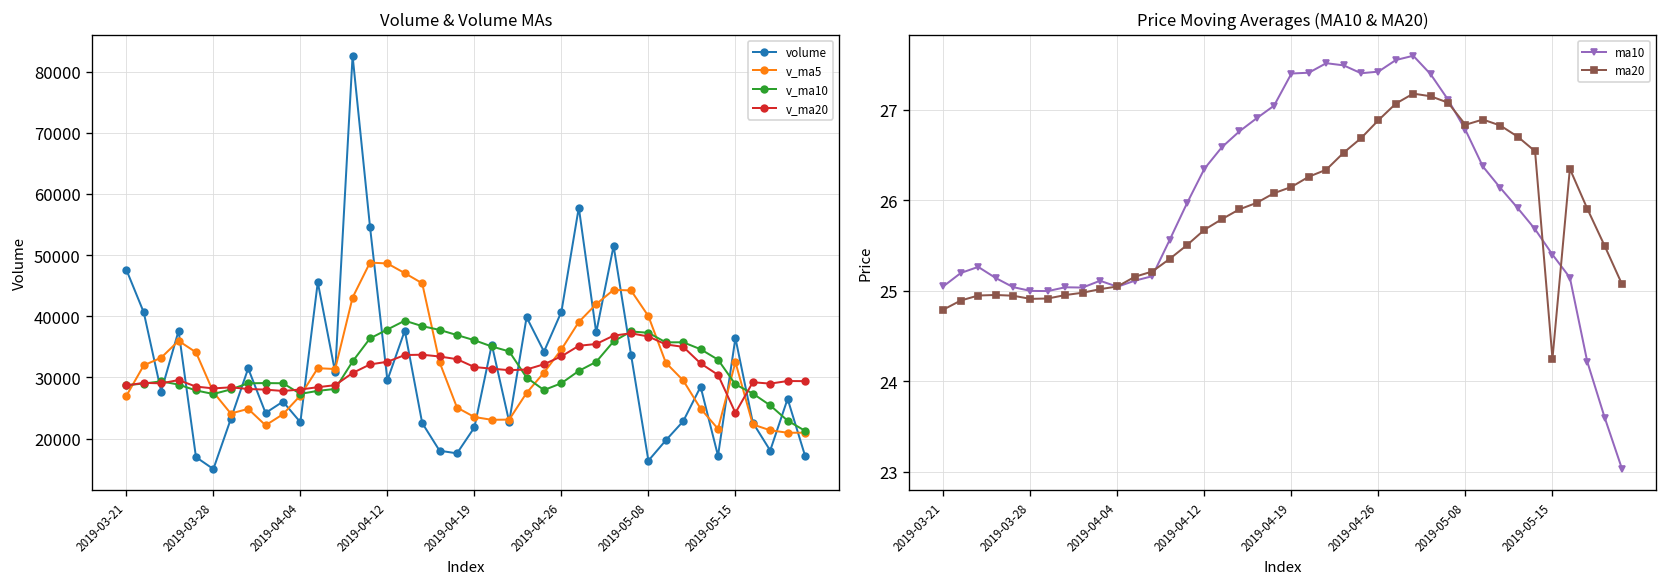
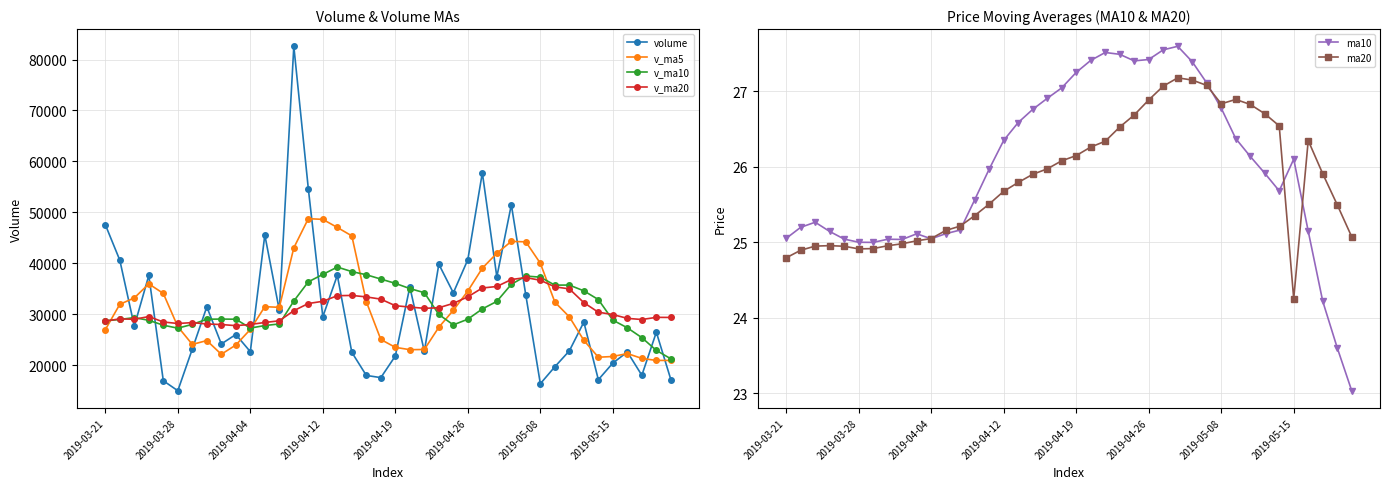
  {
    "Volume & Volume MAs": {
      "volume": {
        "2019-03-21": 48000,
        "2019-03-28": 15000,
        "2019-04-04": 23000,
        "2019-04-12": 30000,
        "2019-04-19": 22000,
        "2019-04-26": 41000,
        "2019-05-08": 16000,
-       "2019-05-15": 36000
+       "2019-05-15": 20000
      },
      "v_ma5": {
        "2019-03-21": 27000,
        "2019-04-12": 49000,
        "2019-04-19": 24000,
        "2019-04-26": 35000,
        "2019-05-08": 40000,
-       "2019-05-15": 33000
+       "2019-05-15": 22000
      },
      "v_ma10": {
        "2019-04-12": 38000,
        "2019-04-19": 36000,
        "2019-04-26": 29000,
        "2019-05-08": 37000,
        "2019-05-15": 29000
      },
      "v_ma20": {
        "2019-03-28": 28000,
        "2019-04-04": 28000,
        "2019-04-12": 33000,
        "2019-04-19": 32000,
        "2019-04-26": 33000,
        "2019-05-08": 37000,
-       "2019-05-15": 24000
+       "2019-05-15": 30000
      }
    },
    "Price Moving Averages (MA10 & MA20)": {
      "ma10": {
        "2019-03-21": 25.1,
        "2019-03-28": 25.0,
        "2019-04-12": 26.3,
-       "2019-04-19": 27.4,
+       "2019-04-19": 27.2,
        "2019-04-26": 27.4,
        "2019-05-08": 26.8,
-       "2019-05-15": 25.4
+       "2019-05-15": 26.1
      },
      "ma20": {
        "2019-03-21": 24.8,
        "2019-03-28": 24.9,
        "2019-04-12": 25.7,
        "2019-04-19": 26.1,
        "2019-04-26": 26.9,
        "2019-05-08": 26.8,
        "2019-05-15": 24.3
      }
    }
  }
